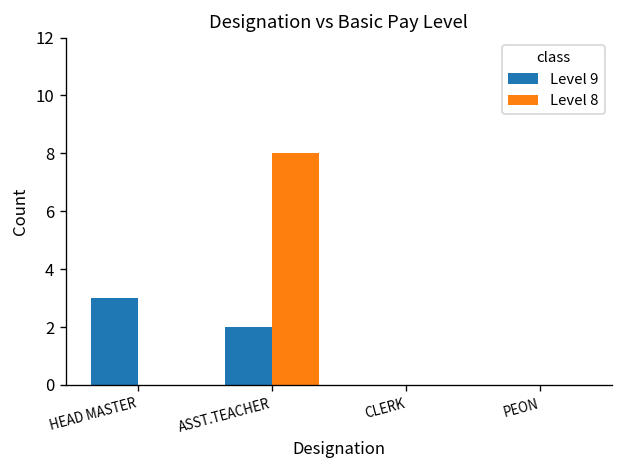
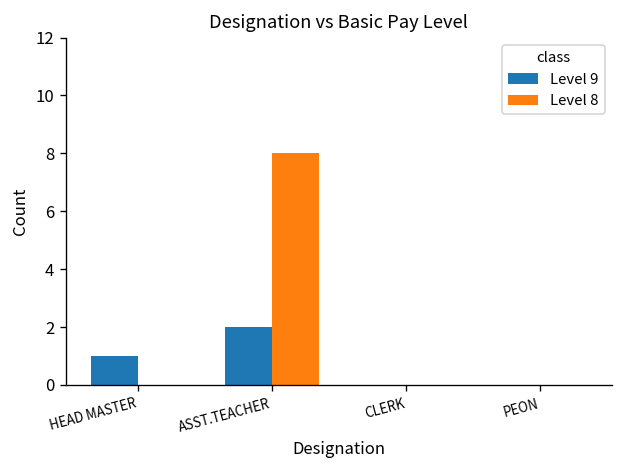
  {
    "Level 9": {
-     "HEAD MASTER": 3,
+     "HEAD MASTER": 1,
      "ASST.TEACHER": 2,
      "CLERK": 0,
      "PEON": 0
    },
    "Level 8": {
      "HEAD MASTER": 0,
      "ASST.TEACHER": 8,
      "CLERK": 0,
      "PEON": 0
    }
  }
